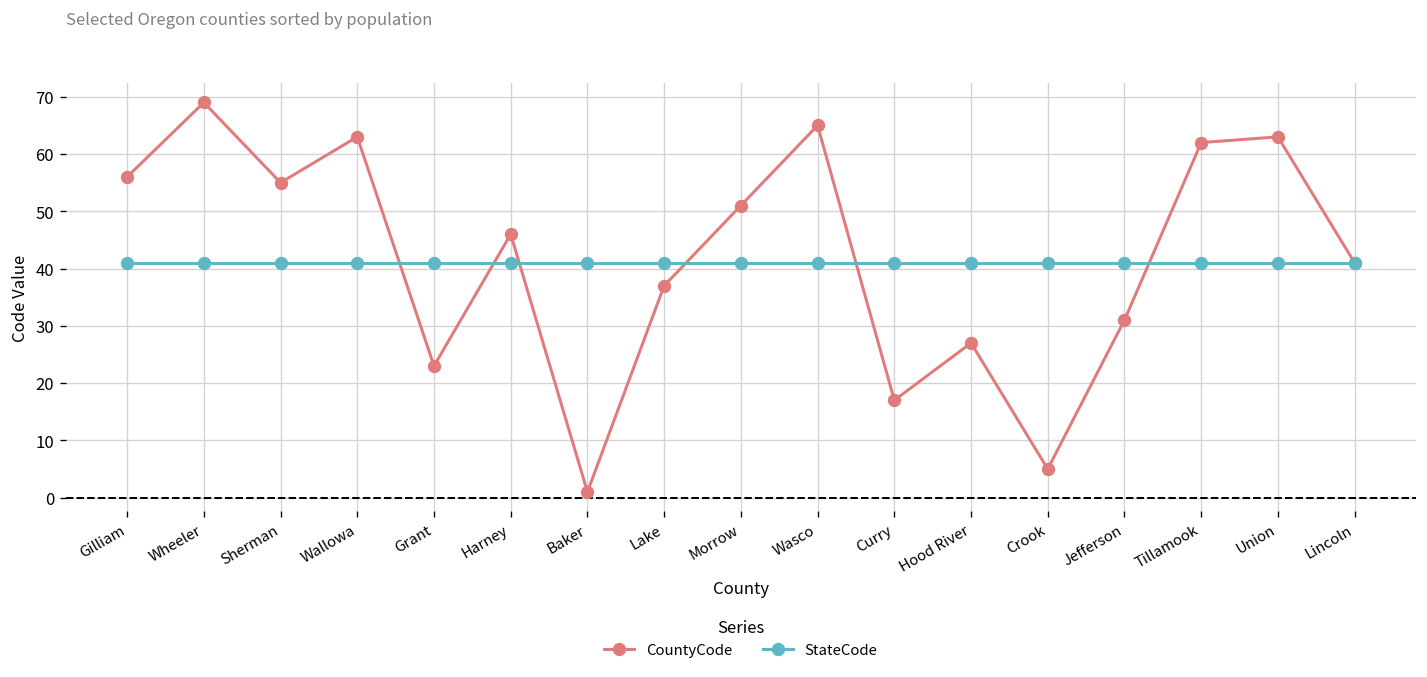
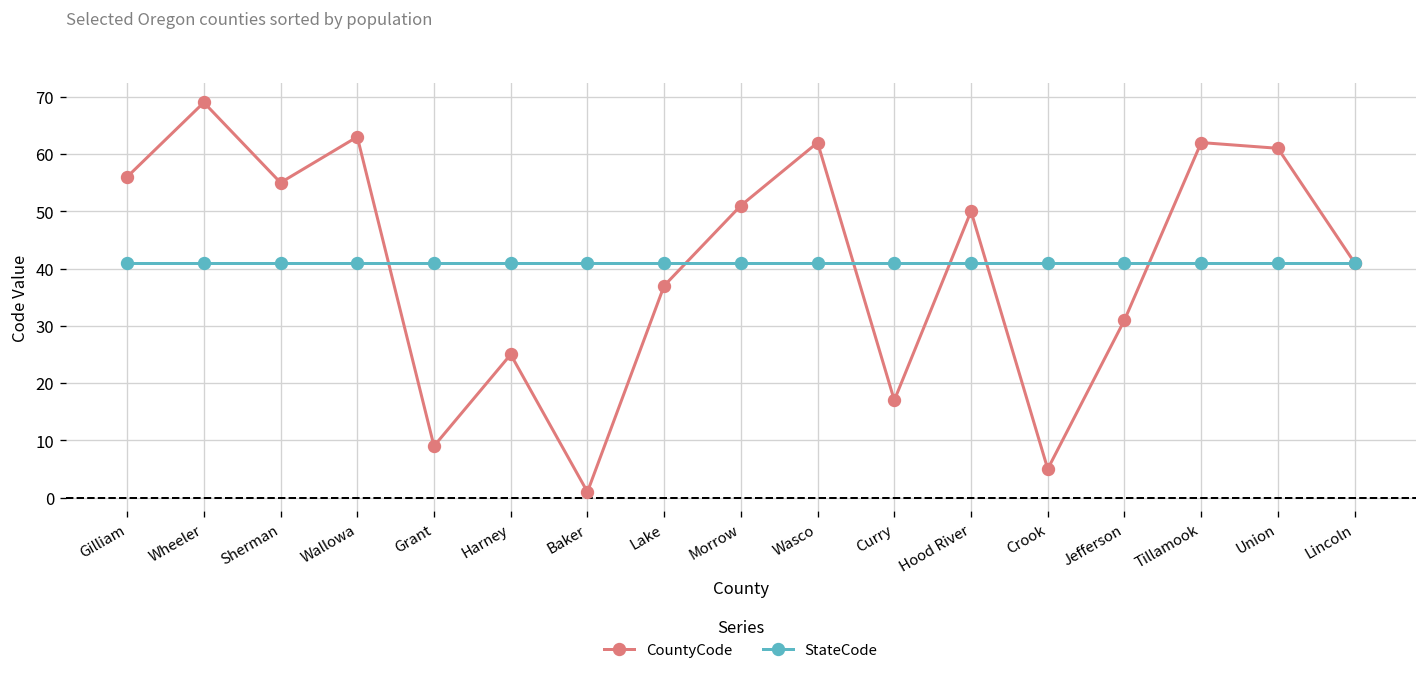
  {
    "CountyCode": {
      "Gilliam": 56,
      "Wheeler": 69,
      "Sherman": 55,
      "Wallowa": 63,
-     "Grant": 23,
-     "Harney": 46,
+     "Grant": 9,
+     "Harney": 25,
      "Baker": 1,
      "Lake": 37,
      "Morrow": 51,
-     "Wasco": 65,
+     "Wasco": 62,
      "Curry": 17,
-     "Hood River": 27,
+     "Hood River": 50,
      "Crook": 5,
      "Jefferson": 31,
      "Tillamook": 62,
-     "Union": 63
+     "Union": 61
    },
    "StateCode": {
      "Gilliam": 41,
      "Wheeler": 41,
      "Sherman": 41,
      "Wallowa": 41,
      "Grant": 41,
      "Harney": 41,
      "Baker": 41,
      "Lake": 41,
      "Morrow": 41,
      "Wasco": 41,
      "Curry": 41,
      "Hood River": 41,
      "Crook": 41,
      "Jefferson": 41,
      "Tillamook": 41,
      "Union": 41
    }
  }
